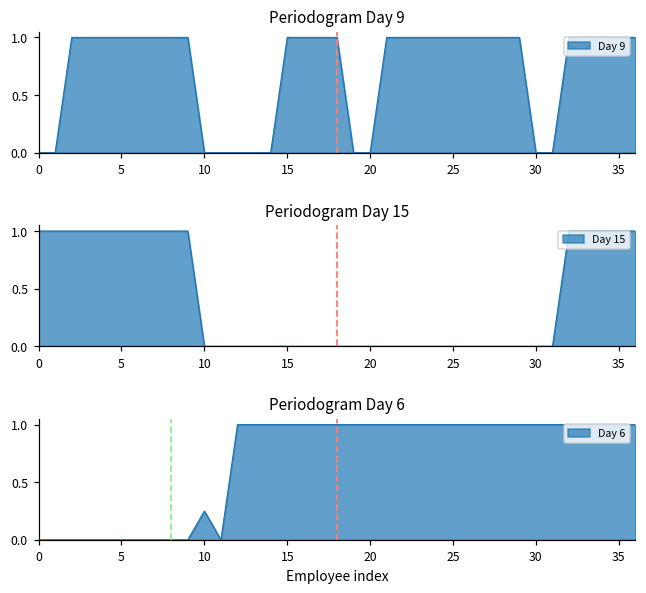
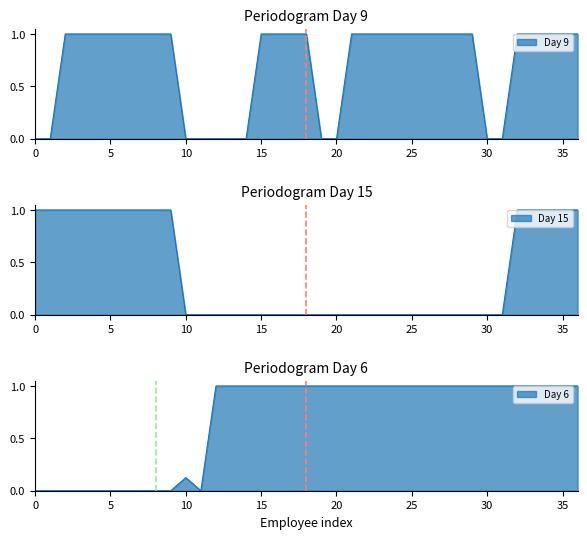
  {
    "Periodogram Day 9": {
      "0": 0.00,
      "5": 1.00,
      "10": 0.00,
      "15": 1.00,
      "20": 0.00,
      "25": 1.00,
      "30": 0.00
    },
    "Periodogram Day 15": {
      "0": 1.00,
      "5": 1.00,
      "10": 0.00,
      "15": 0.00,
      "20": 0.00,
      "25": 0.00,
      "30": 0.00
    },
    "Periodogram Day 6": {
      "0": 0.00,
      "5": 0.00,
-     "10": 0.25,
+     "10": 0.13,
      "15": 1.00,
      "20": 1.00,
      "25": 1.00,
      "30": 1.00
    }
  }
